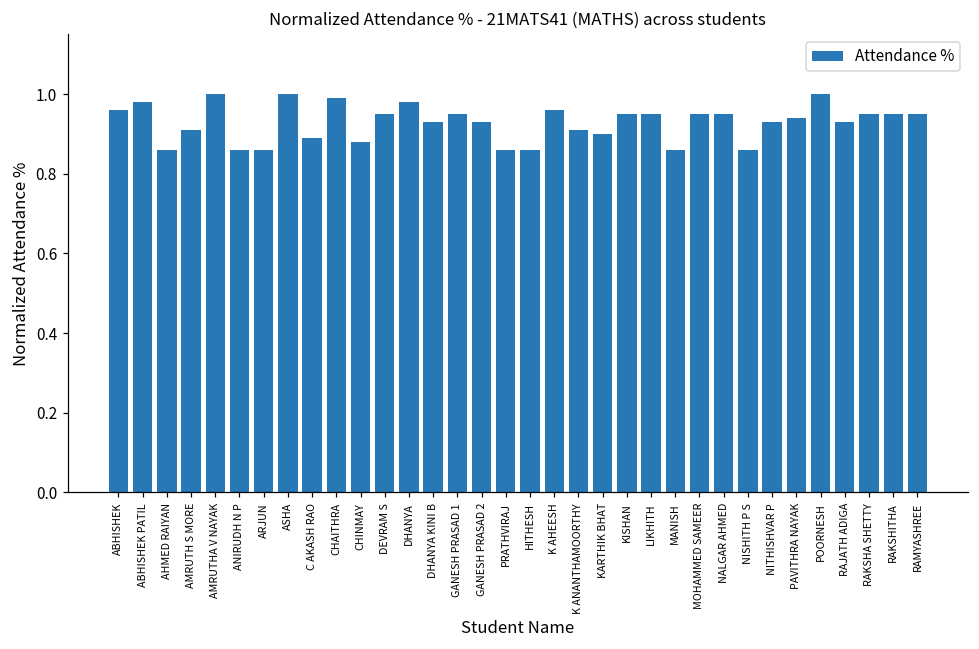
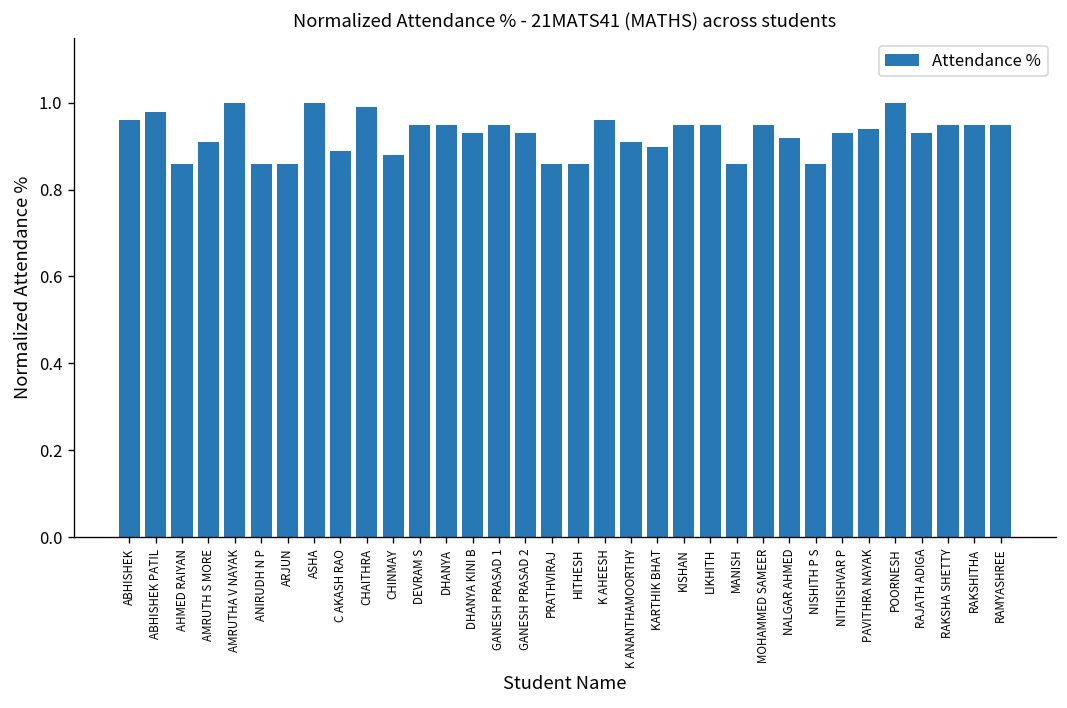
  {
    "ABHISHEK": 0.96,
    "ABHISHEK PATIL": 0.98,
    "AHMED RAIYAN": 0.86,
    "AMRUTH S MORE": 0.91,
    "AMRUTHA V NAYAK": 1.00,
    "ANIRUDH N P": 0.86,
    "ARJUN": 0.86,
    "ASHA": 1.00,
    "C AKASH RAO": 0.89,
    "CHAITHRA": 0.99,
    "CHINMAY": 0.88,
    "DEVRAM S": 0.95,
-   "DHANYA": 0.98,
+   "DHANYA": 0.95,
    "DHANYA KINI B": 0.93,
    "GANESH PRASAD 1": 0.95,
    "GANESH PRASAD 2": 0.93,
    "PRATHVIRAJ": 0.86,
    "HITHESH": 0.86,
    "K AHEESH": 0.96,
    "K ANANTHAMOORTHY": 0.91,
    "KARTHIK BHAT": 0.90,
    "KISHAN": 0.95,
    "LIKHITH": 0.95,
    "MANISH": 0.86,
    "MOHAMMED SAMEER": 0.95,
-   "NALGAR AHMED": 0.95,
+   "NALGAR AHMED": 0.92,
    "NISHITH P S": 0.86,
    "NITHISHVAR P": 0.93,
    "PAVITHRA NAYAK": 0.94,
    "POORNESH": 1.00,
    "RAJATH ADIGA": 0.93,
    "RAKSHA SHETTY": 0.95,
    "RAKSHITHA": 0.95,
    "RAMYASHREE": 0.95
  }
